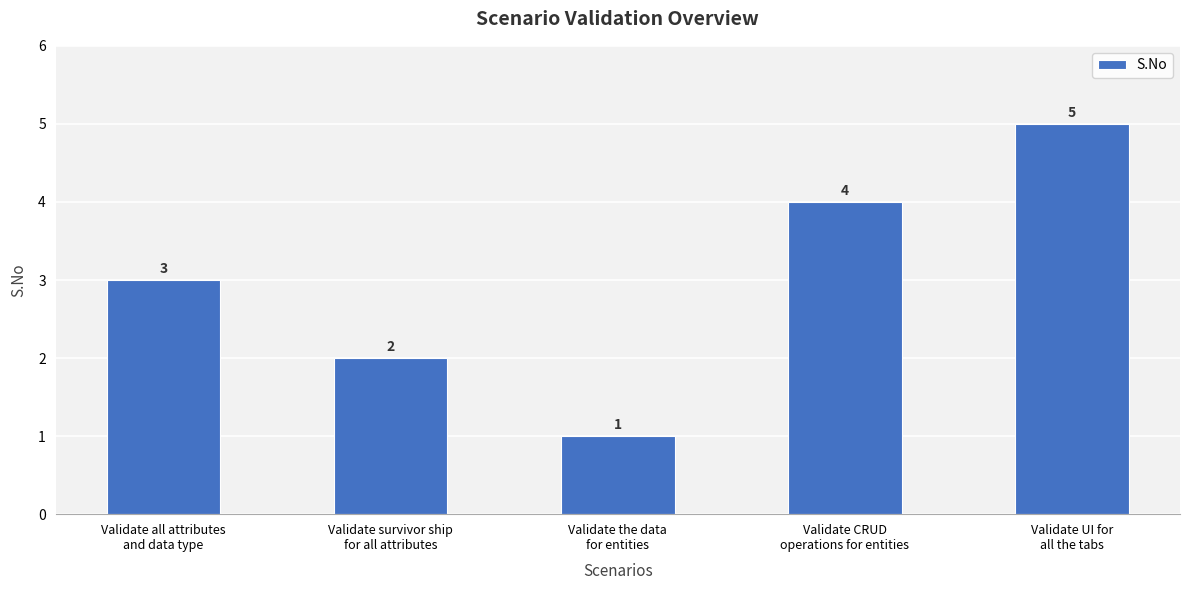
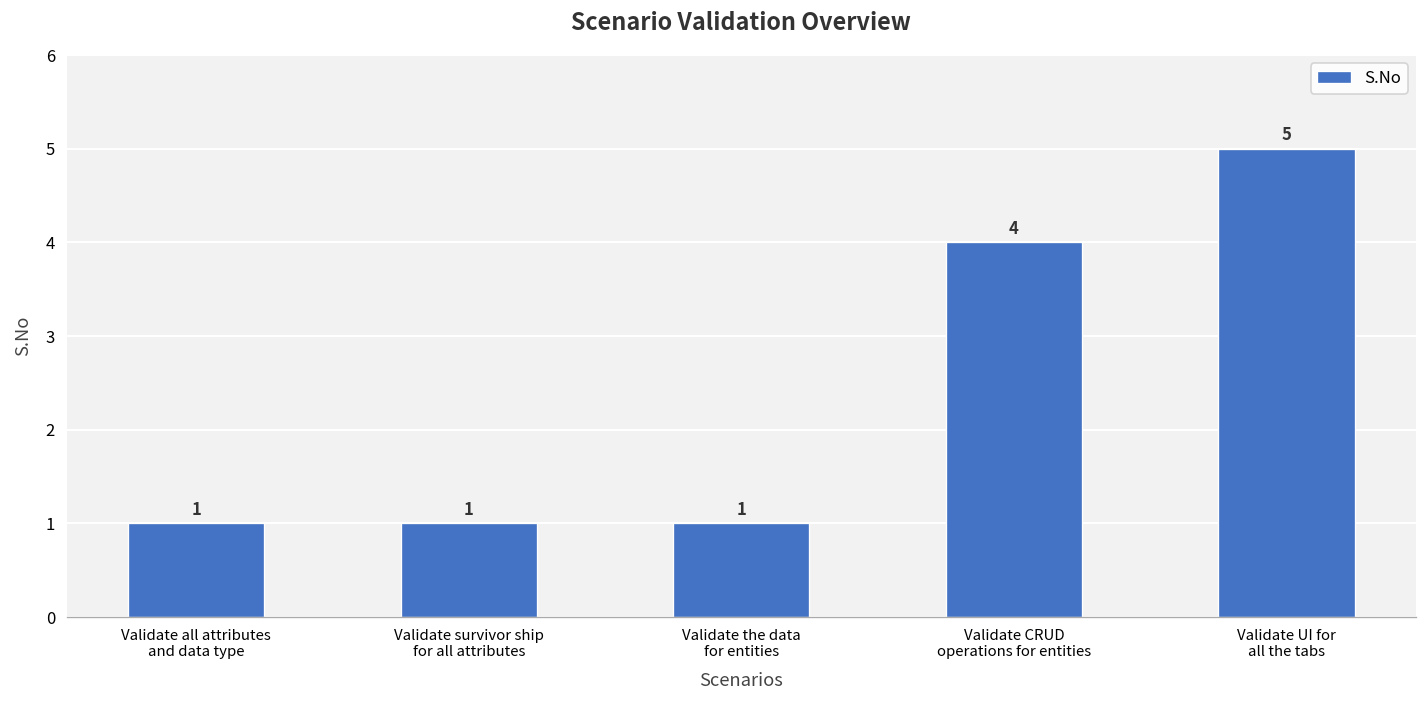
  {
-   "Validate all attributes and data type": 3,
-   "Validate survivor ship for all attributes": 2,
+   "Validate all attributes and data type": 1,
+   "Validate survivor ship for all attributes": 1,
    "Validate the data for entities": 1,
    "Validate CRUD operations for entities": 4,
    "Validate UI for all the tabs": 5
  }
